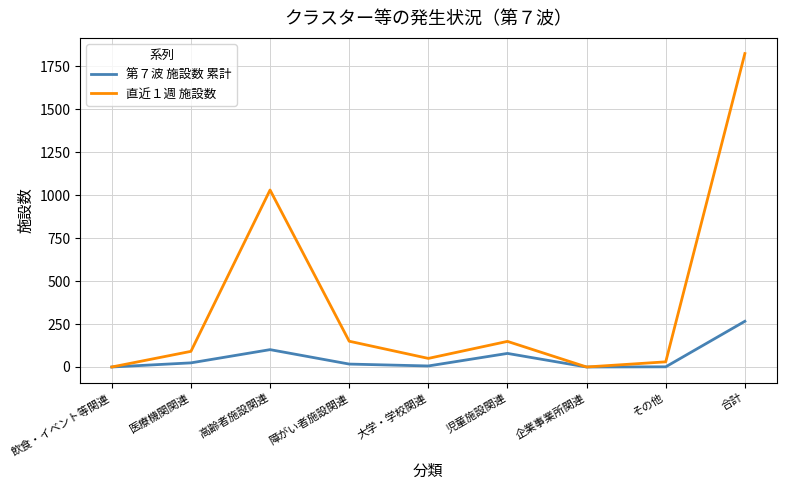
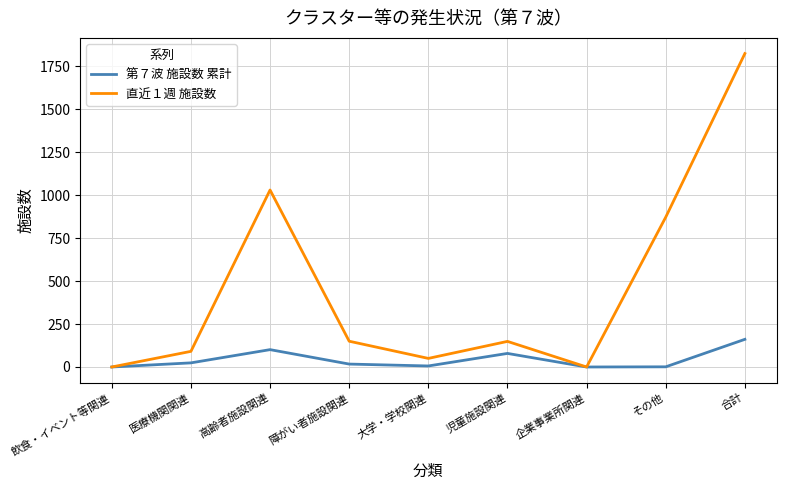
  {
    "第７波 施設数 累計": {
      "医療機関関連": 20,
      "高齢者施設関連": 100,
      "障がい者施設関連": 20,
      "大学・学校関連": 10,
      "児童施設関連": 80,
      "その他": 0,
-     "合計": 270
+     "合計": 160
    },
    "直近１週 施設数": {
      "医療機関関連": 90,
      "高齢者施設関連": 1030,
      "障がい者施設関連": 150,
      "大学・学校関連": 50,
      "児童施設関連": 150,
-     "その他": 30,
+     "その他": 870,
      "合計": 1820
    }
  }
